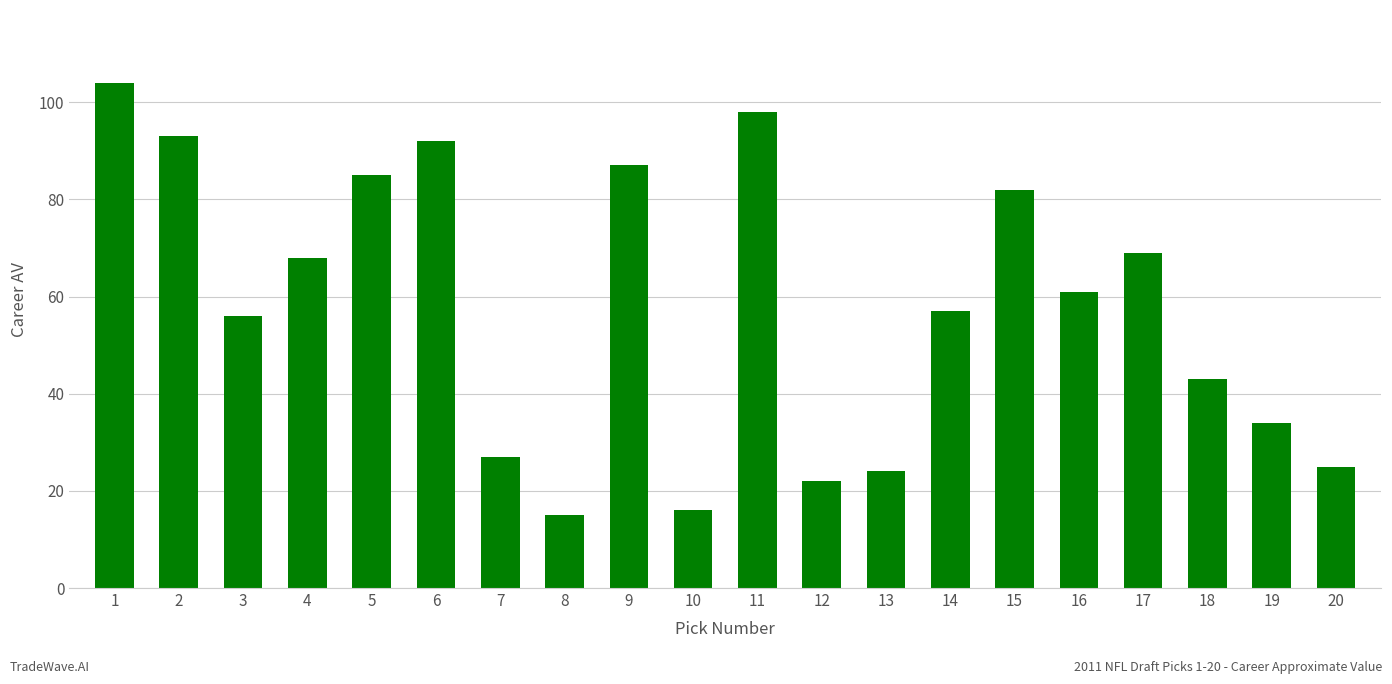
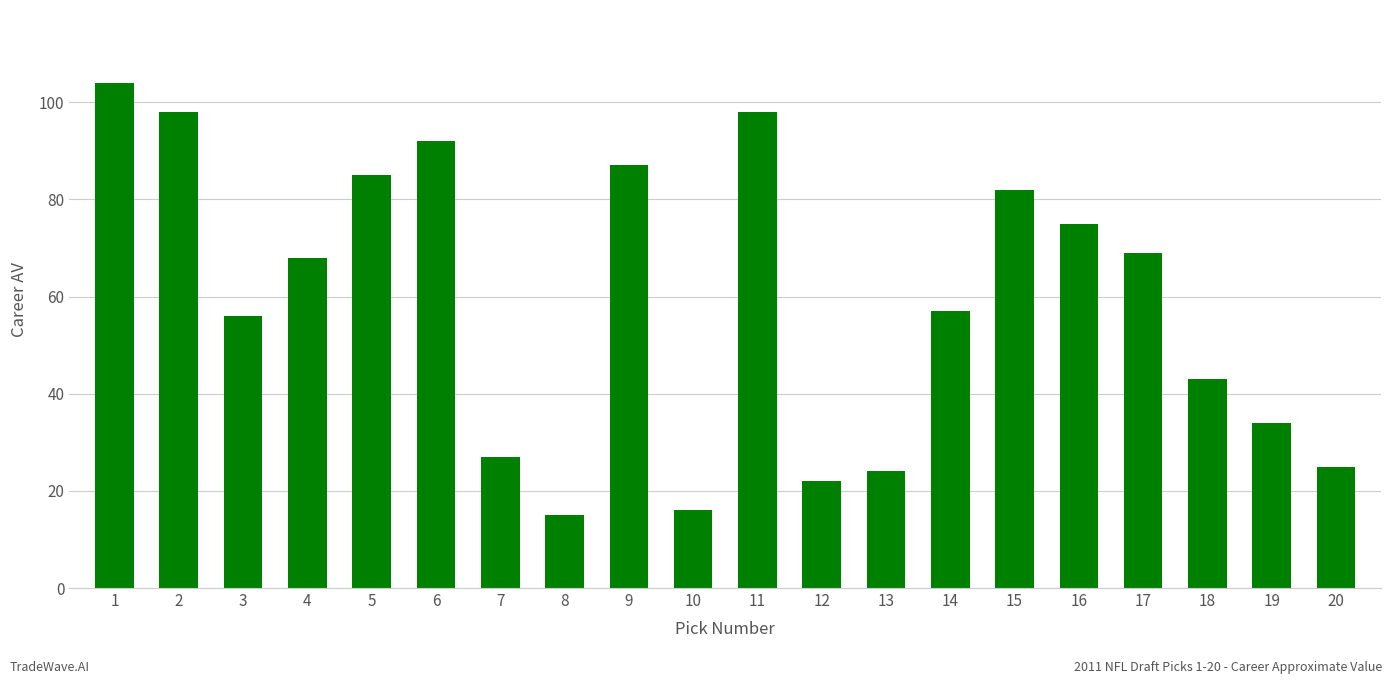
  {
    "1": 104,
-   "2": 93,
+   "2": 98,
    "3": 56,
    "4": 68,
    "5": 85,
    "6": 92,
    "7": 27,
    "8": 15,
    "9": 87,
    "10": 16,
    "11": 98,
    "12": 22,
    "13": 24,
    "14": 57,
    "15": 82,
-   "16": 61,
+   "16": 75,
    "17": 69,
    "18": 43,
    "19": 34,
    "20": 25
  }
